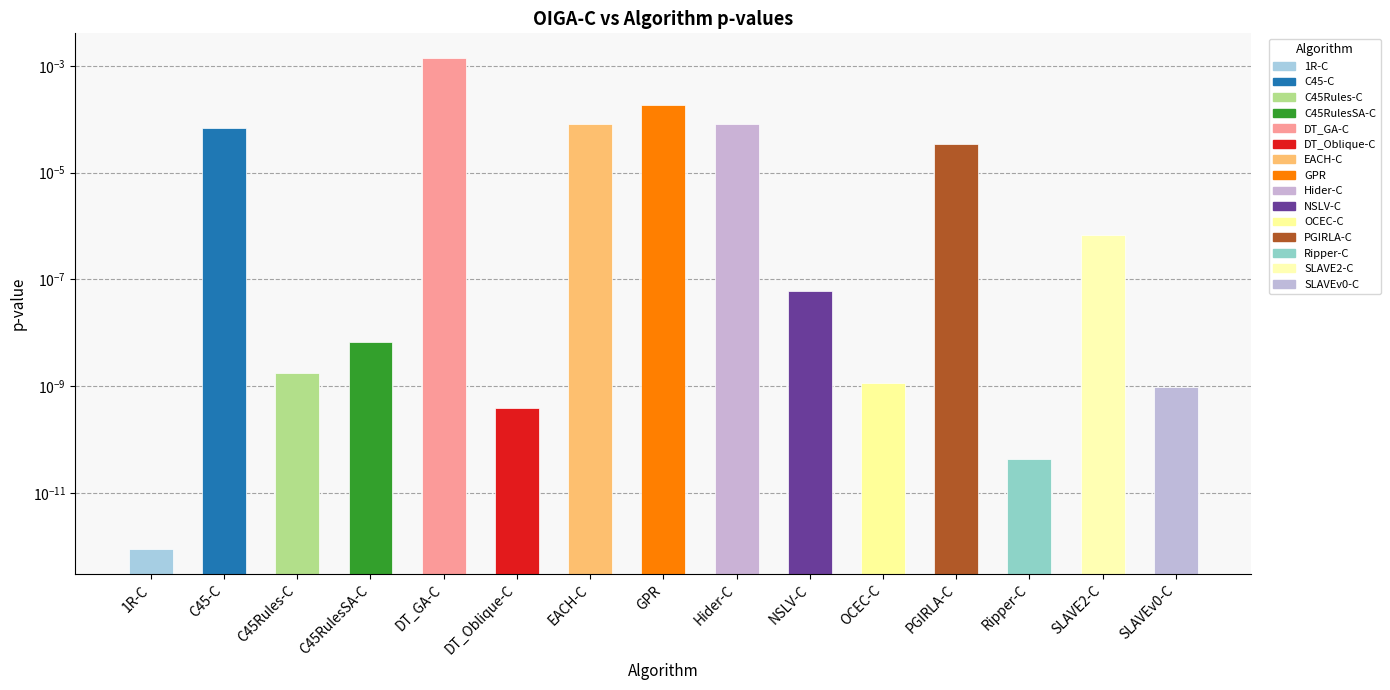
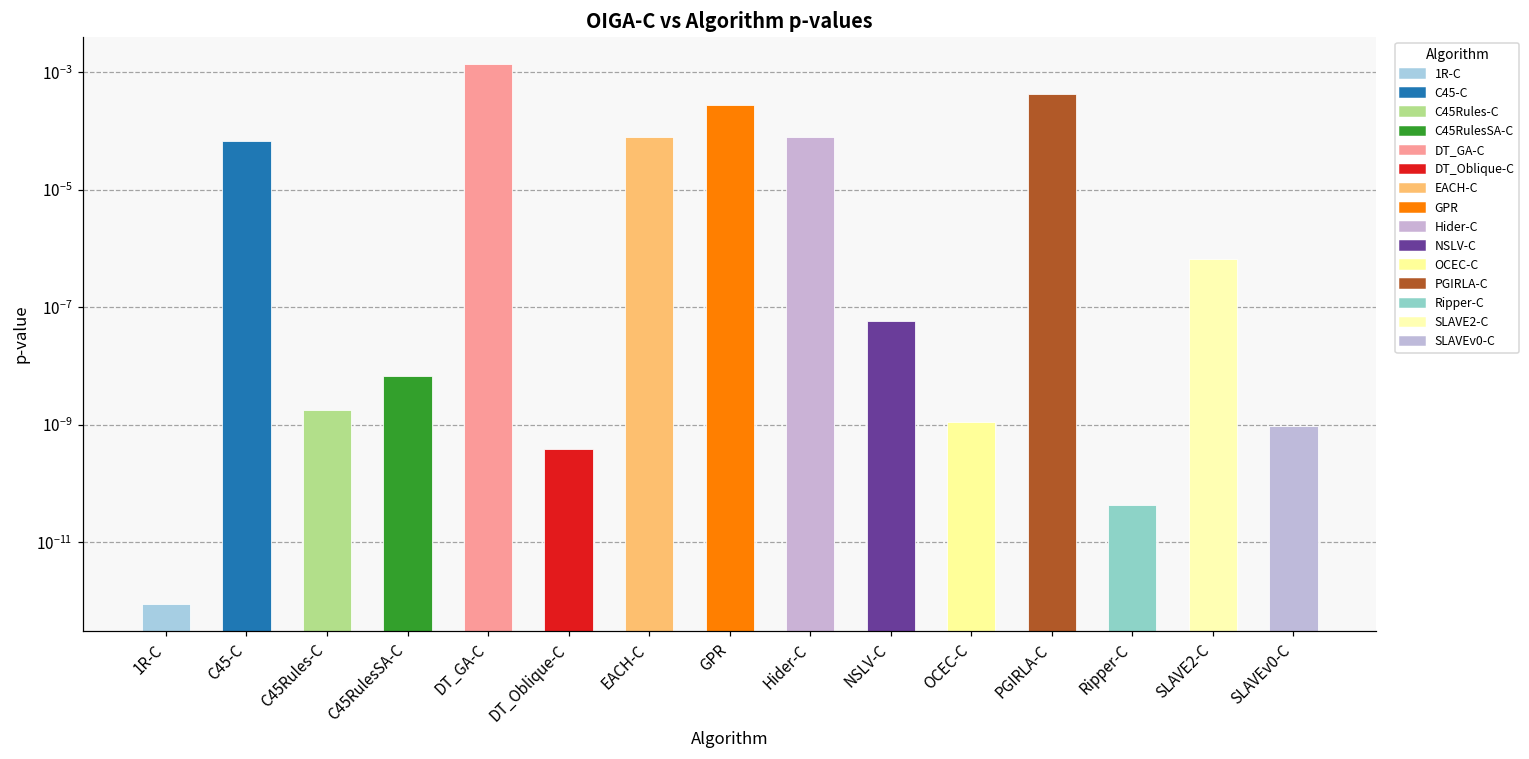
  {
    "1R-C": 0.000000000001,
    "C45-C": 0.00007,
    "C45Rules-C": 0.0000000018,
    "C45RulesSA-C": 0.000000007,
    "DT_GA-C": 0.0014,
    "DT_Oblique-C": 0.0000000004,
    "EACH-C": 0.00008,
-   "GPR": 0.00018,
+   "GPR": 0.0003,
    "Hider-C": 0.00008,
    "NSLV-C": 0.00000006,
    "OCEC-C": 0.0000000011,
-   "PGIRLA-C": 0.00003,
+   "PGIRLA-C": 0.0004,
    "Ripper-C": 0.00000000004,
    "SLAVE2-C": 0.0000007,
    "SLAVEv0-C": 0.0000000010
  }
